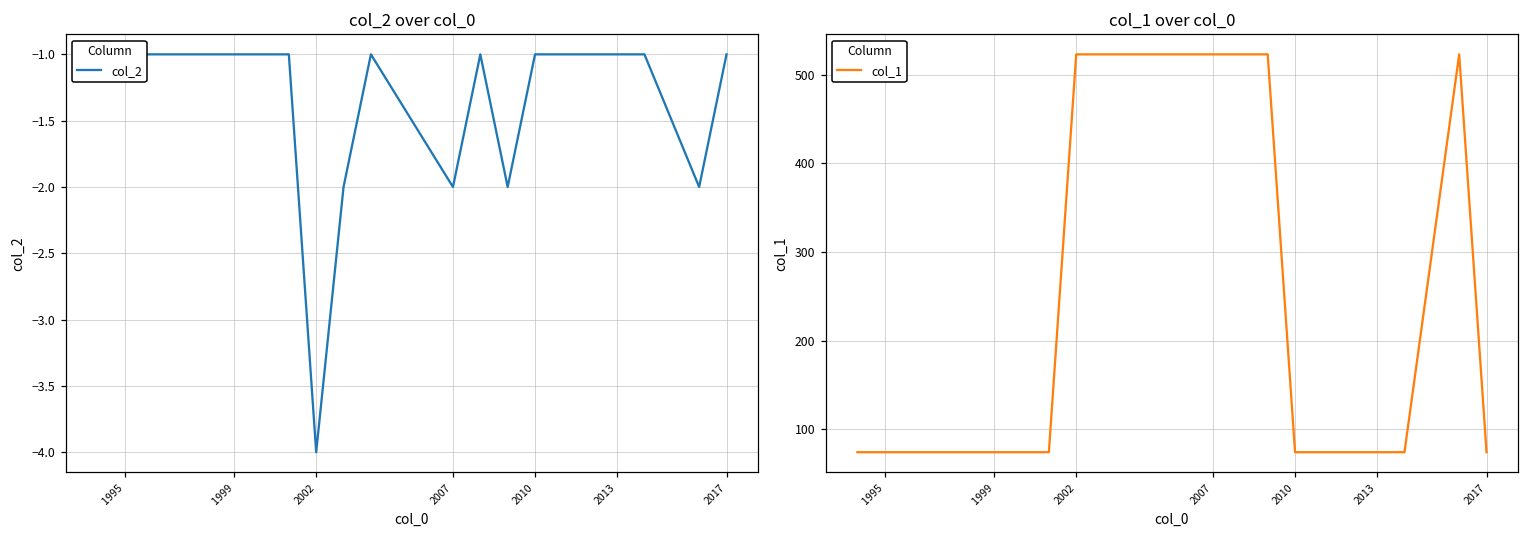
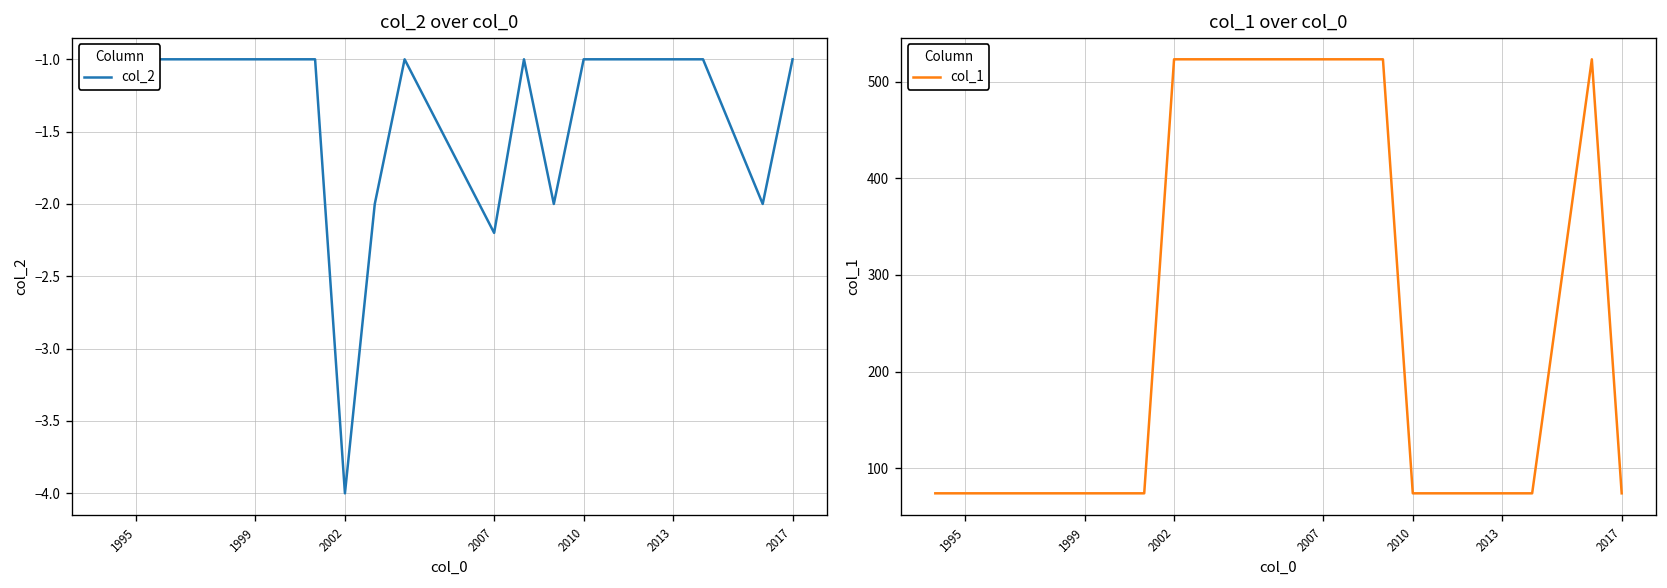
  {
    "col_2 over col_0": {
      "1999": -1.0,
      "2002": -4.0,
-     "2007": -2.0,
+     "2007": -2.2,
      "2010": -1.0,
      "2013": -1.0,
      "2017": -1.0
    },
    "col_1 over col_0": {
      "1995": 70,
      "1999": 70,
      "2002": 520,
      "2007": 520,
      "2010": 70,
      "2013": 70,
      "2017": 70
    }
  }
